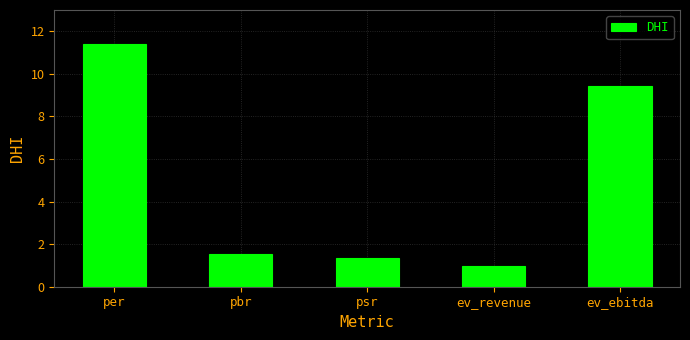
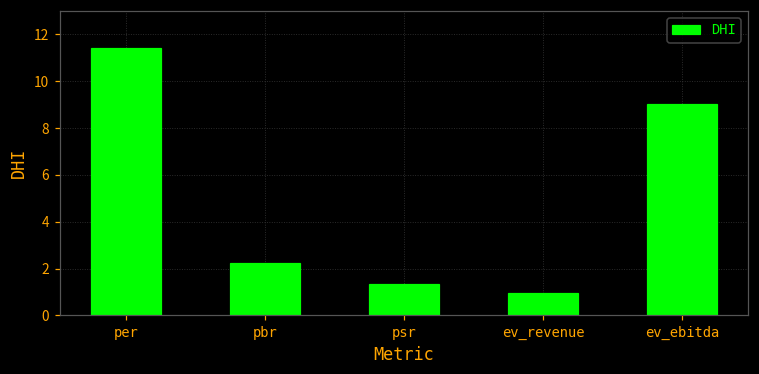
  {
    "per": 11.4,
-   "pbr": 1.6,
+   "pbr": 2.3,
    "psr": 1.3,
    "ev_revenue": 1.0,
-   "ev_ebitda": 9.4
+   "ev_ebitda": 9.0
  }
